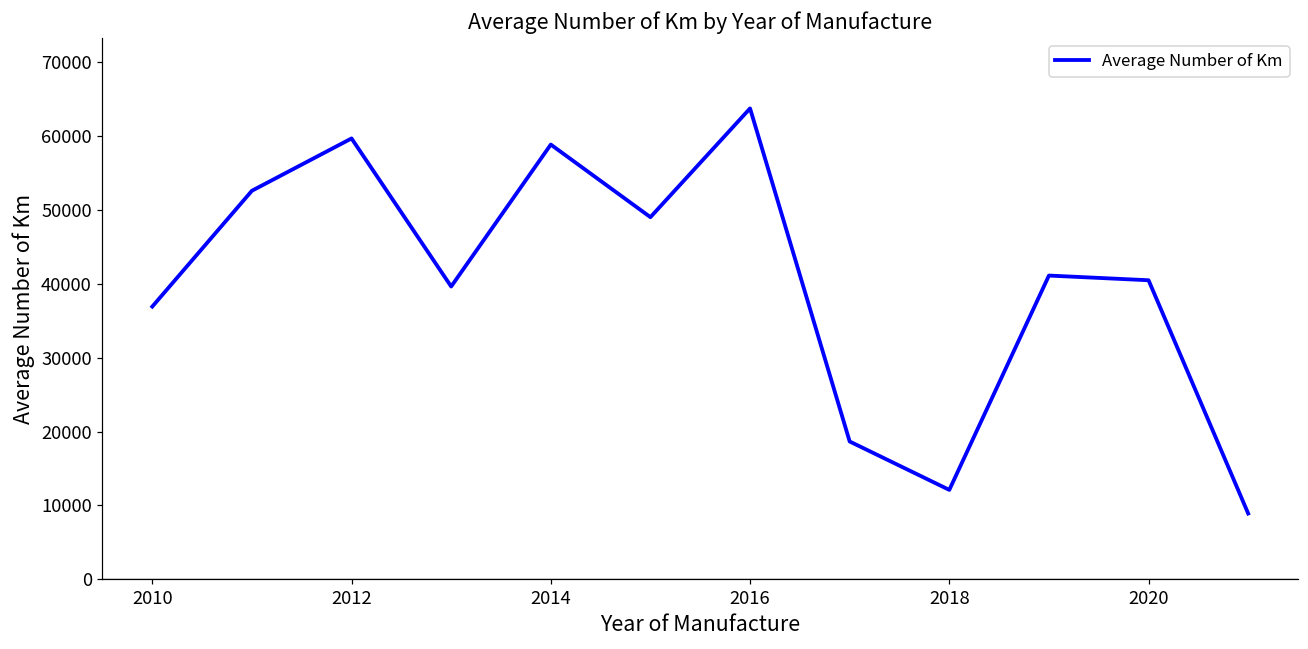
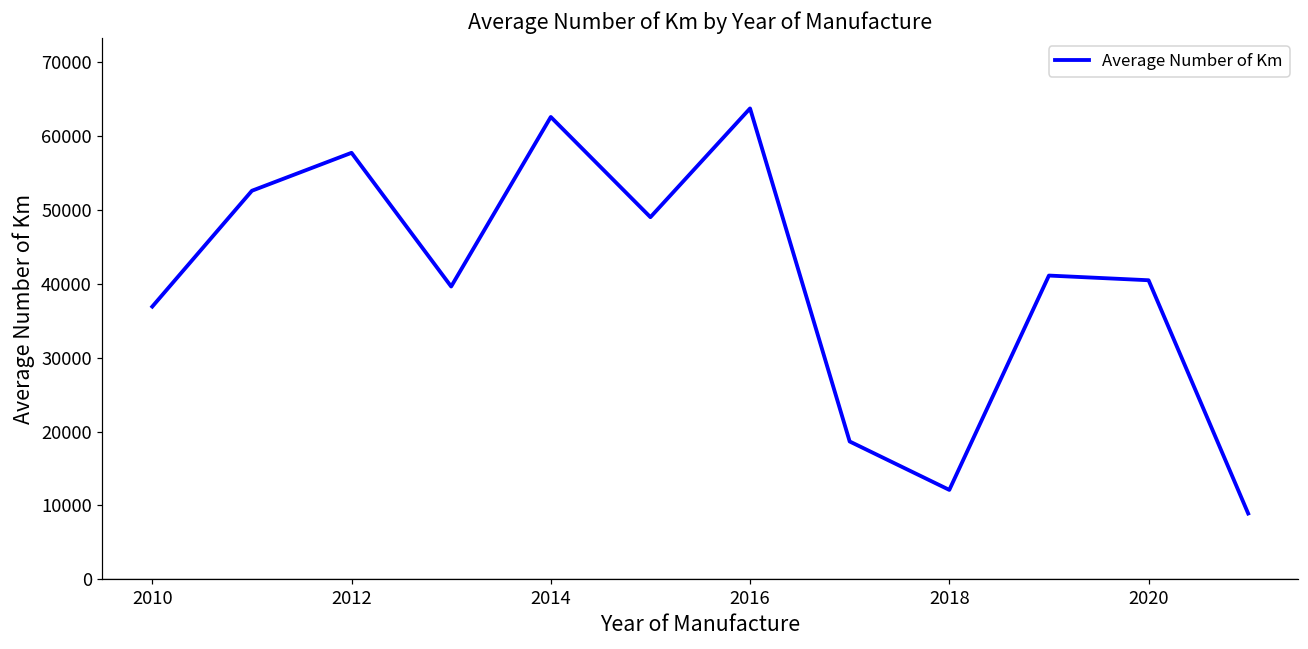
  {
    "2010": 37000,
-   "2012": 60000,
-   "2014": 59000,
+   "2012": 58000,
+   "2014": 63000,
    "2016": 64000,
    "2018": 12000,
    "2020": 40000
  }
